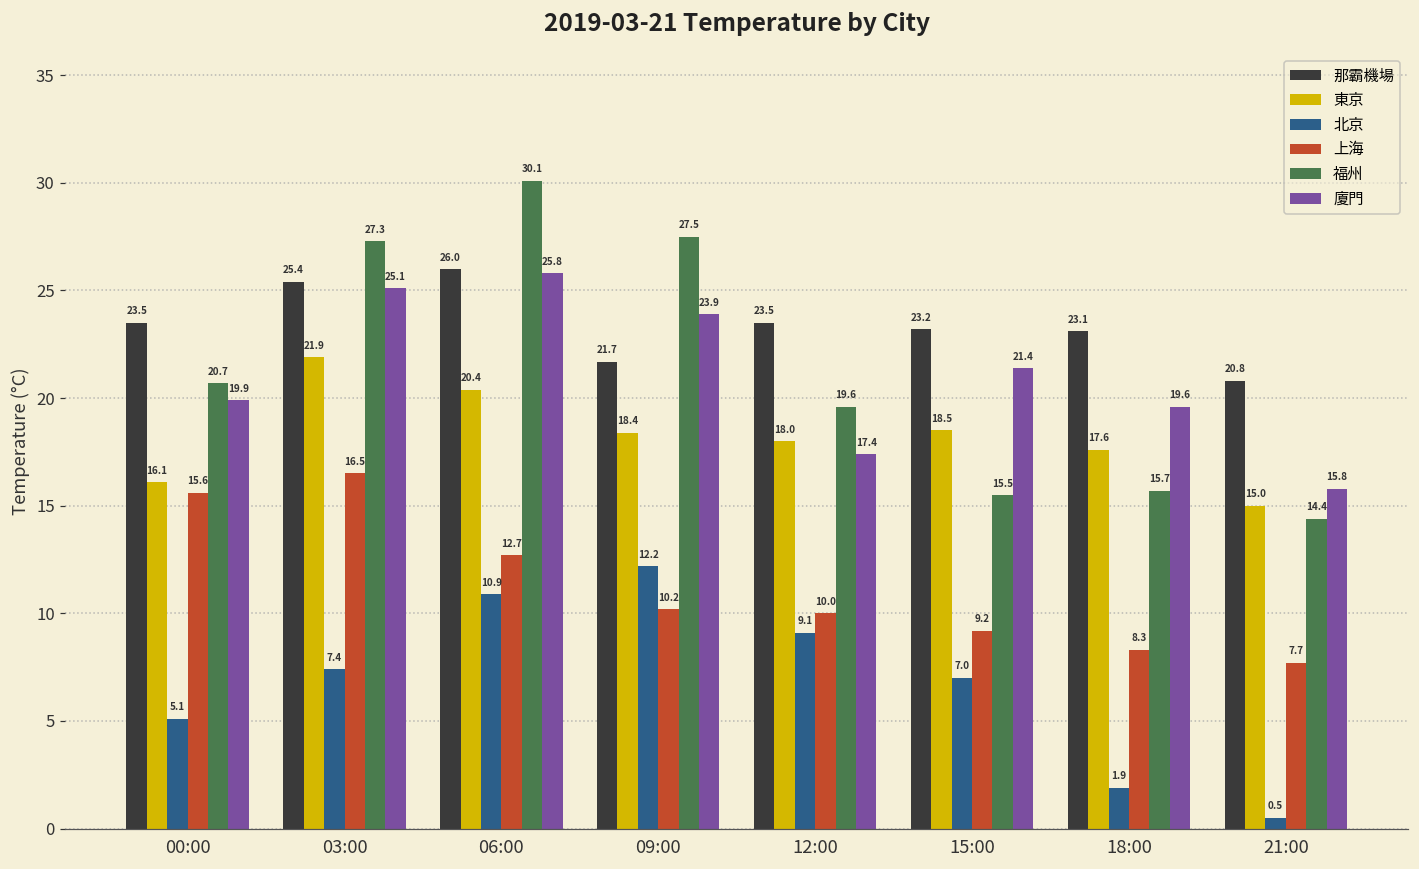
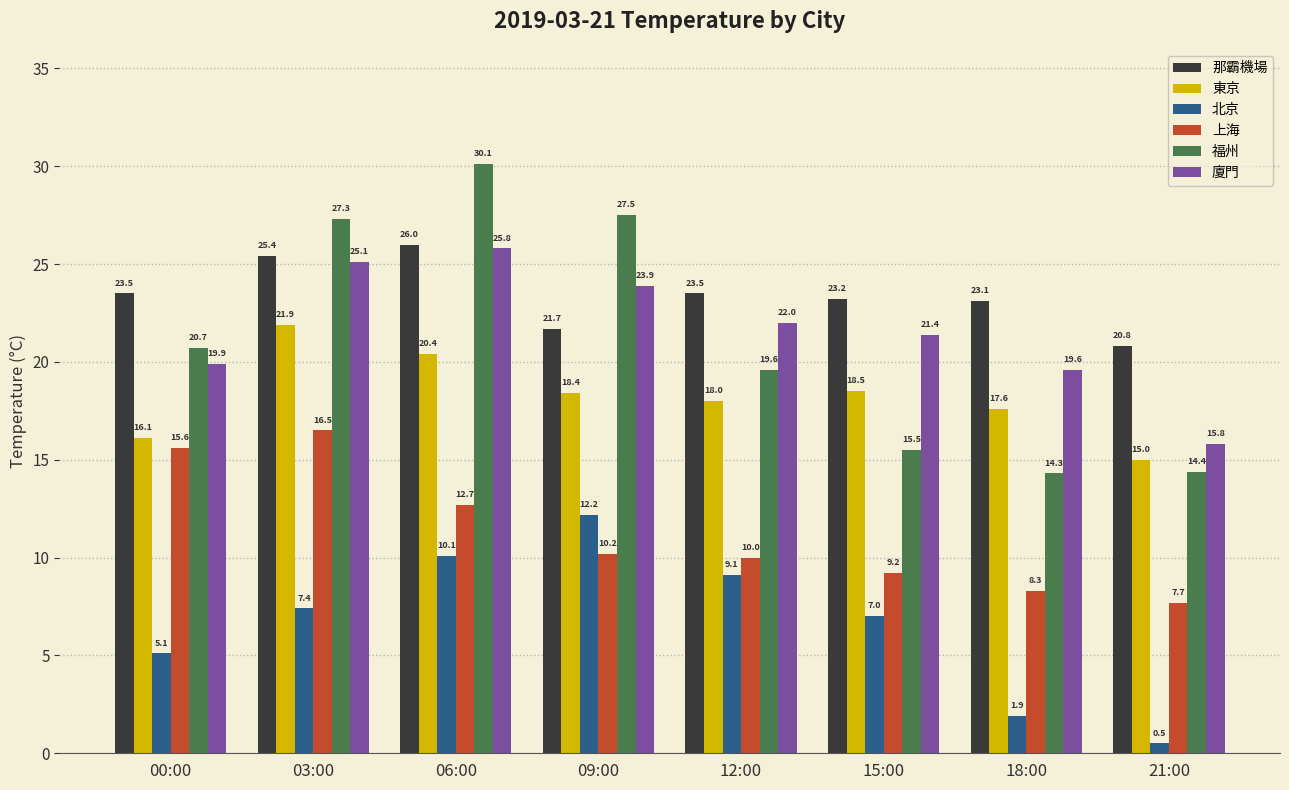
  {
    "那霸機場": {
      "00:00": 23.5,
      "03:00": 25.4,
      "06:00": 26.0,
      "09:00": 21.7,
      "12:00": 23.5,
      "15:00": 23.2,
      "18:00": 23.1,
      "21:00": 20.8
    },
    "東京": {
      "00:00": 16.1,
      "03:00": 21.9,
      "06:00": 20.4,
      "09:00": 18.4,
      "12:00": 18.0,
      "15:00": 18.5,
      "18:00": 17.6,
      "21:00": 15.0
    },
    "北京": {
      "00:00": 5.1,
      "03:00": 7.4,
-     "06:00": 10.9,
+     "06:00": 10.1,
      "09:00": 12.2,
      "12:00": 9.1,
      "15:00": 7.0,
      "18:00": 1.9,
      "21:00": 0.5
    },
    "上海": {
      "00:00": 15.6,
      "03:00": 16.5,
      "06:00": 12.7,
      "09:00": 10.2,
      "12:00": 10.0,
      "15:00": 9.2,
      "18:00": 8.3,
      "21:00": 7.7
    },
    "福州": {
      "00:00": 20.7,
      "03:00": 27.3,
      "06:00": 30.1,
      "09:00": 27.5,
      "12:00": 19.6,
      "15:00": 15.5,
-     "18:00": 15.7,
+     "18:00": 14.3,
      "21:00": 14.4
    },
    "廈門": {
      "00:00": 19.9,
      "03:00": 25.1,
      "06:00": 25.8,
      "09:00": 23.9,
-     "12:00": 17.4,
+     "12:00": 22.0,
      "15:00": 21.4,
      "18:00": 19.6,
      "21:00": 15.8
    }
  }
